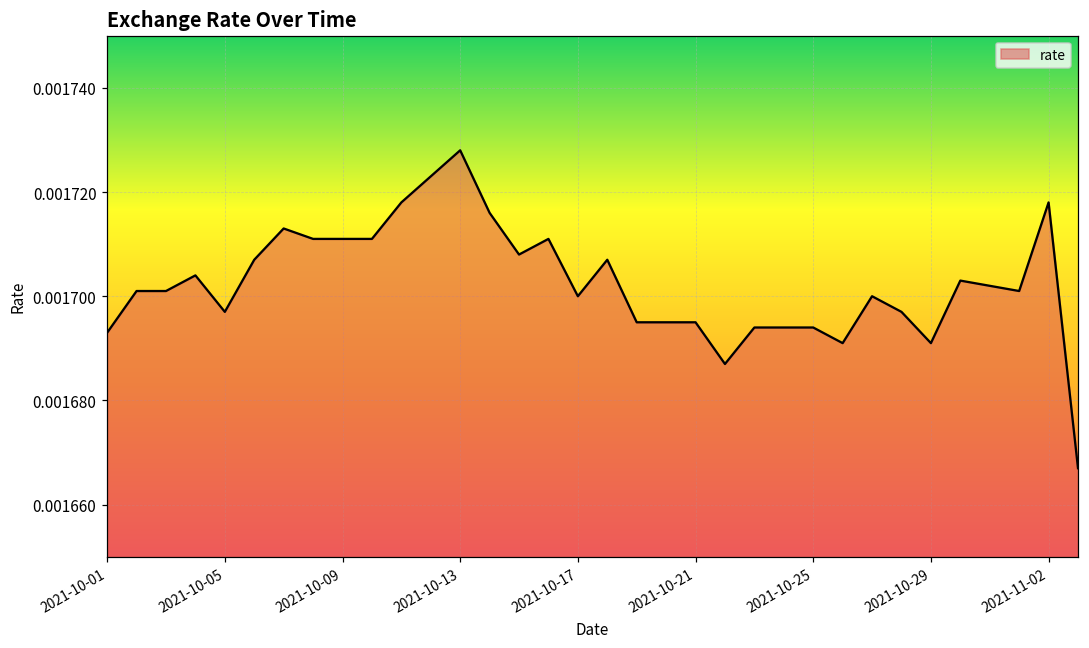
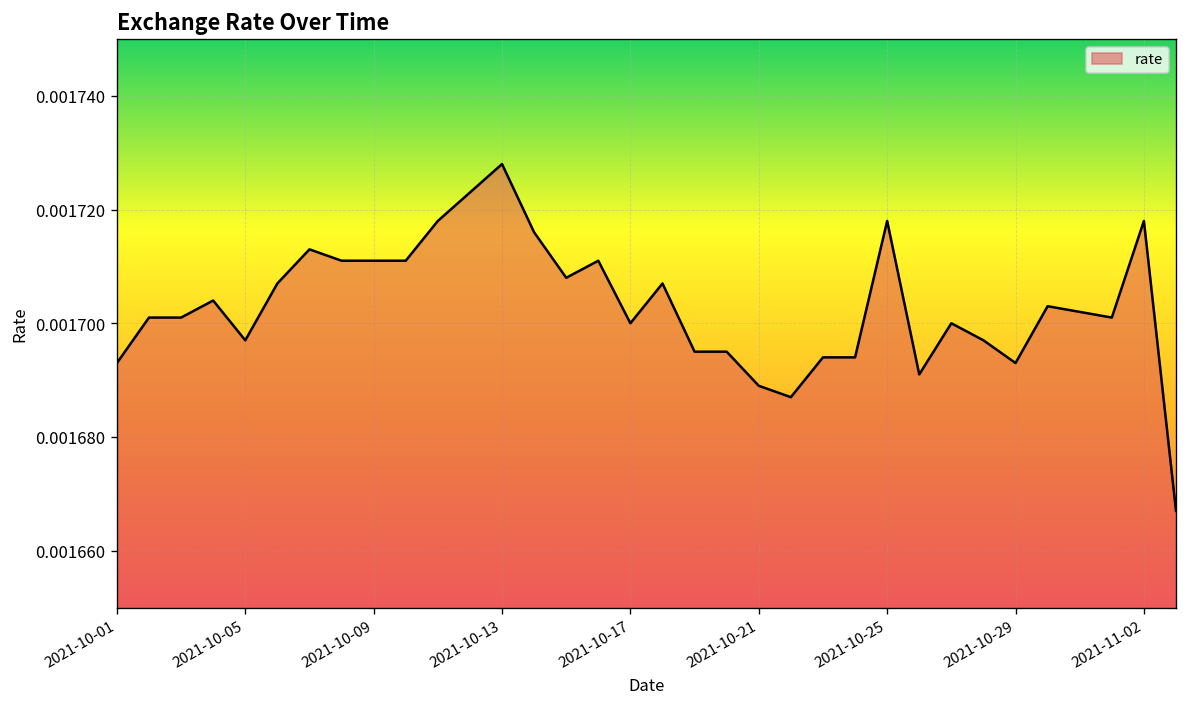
  {
    "2021-10-01": 0.001693,
    "2021-10-05": 0.001697,
    "2021-10-09": 0.001711,
    "2021-10-13": 0.001728,
    "2021-10-17": 0.001700,
-   "2021-10-21": 0.001695,
-   "2021-10-25": 0.001694,
-   "2021-10-29": 0.001691,
+   "2021-10-21": 0.001689,
+   "2021-10-25": 0.001718,
+   "2021-10-29": 0.001693,
    "2021-11-02": 0.001718
  }
